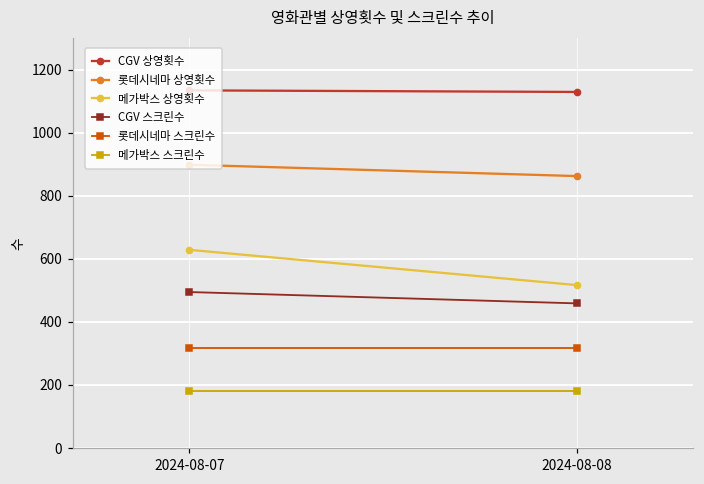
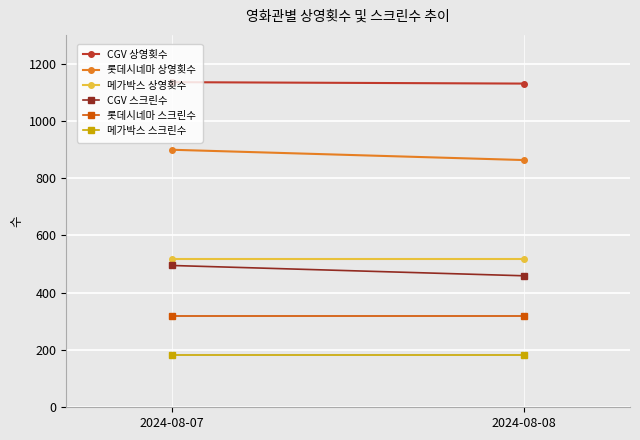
  {
    "메가박스 상영횟수": {
-     "2024-08-07": 630,
+     "2024-08-07": 520,
      "2024-08-08": 520
    },
    "메가박스 스크린수": {
      "2024-08-07": 180,
      "2024-08-08": 180
    }
  }
